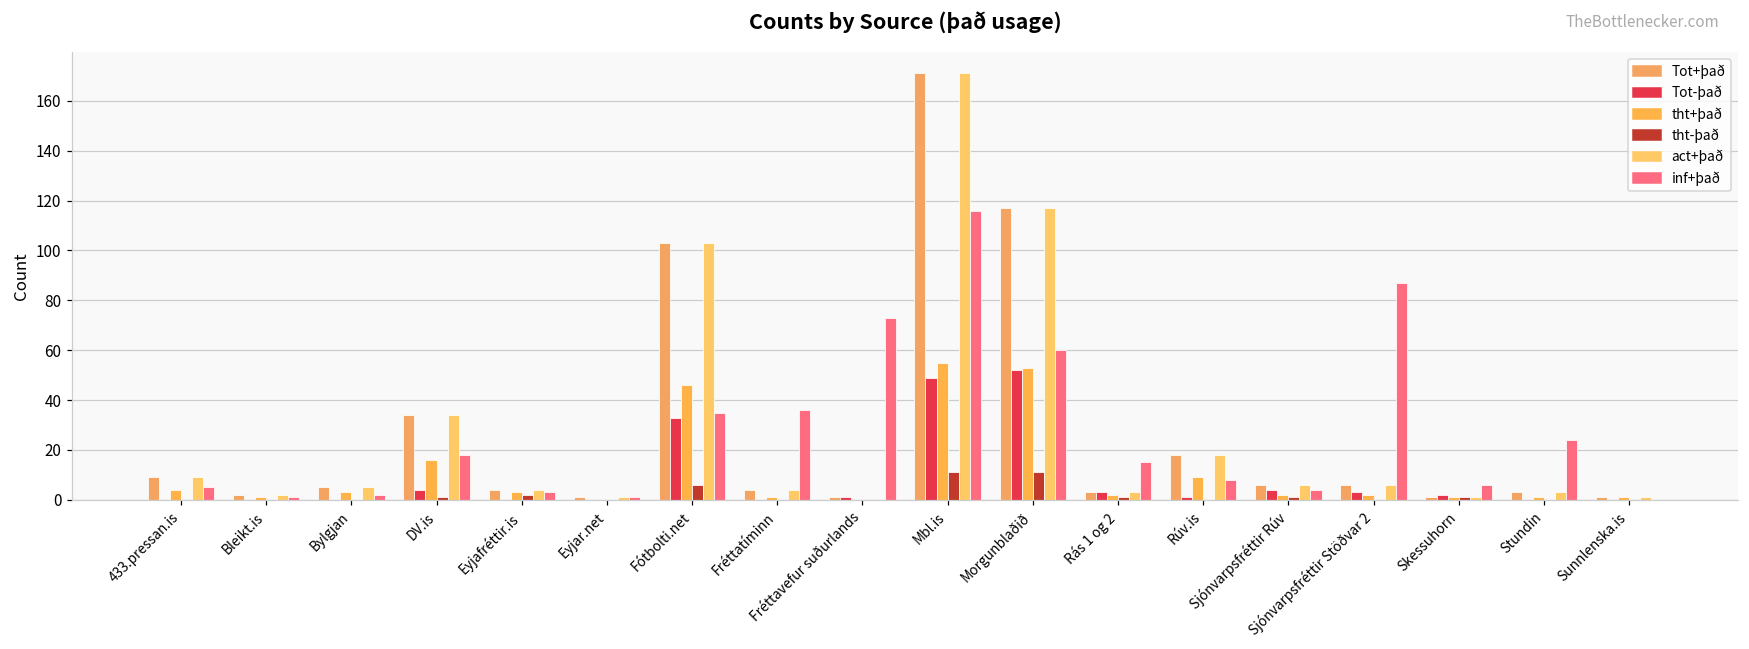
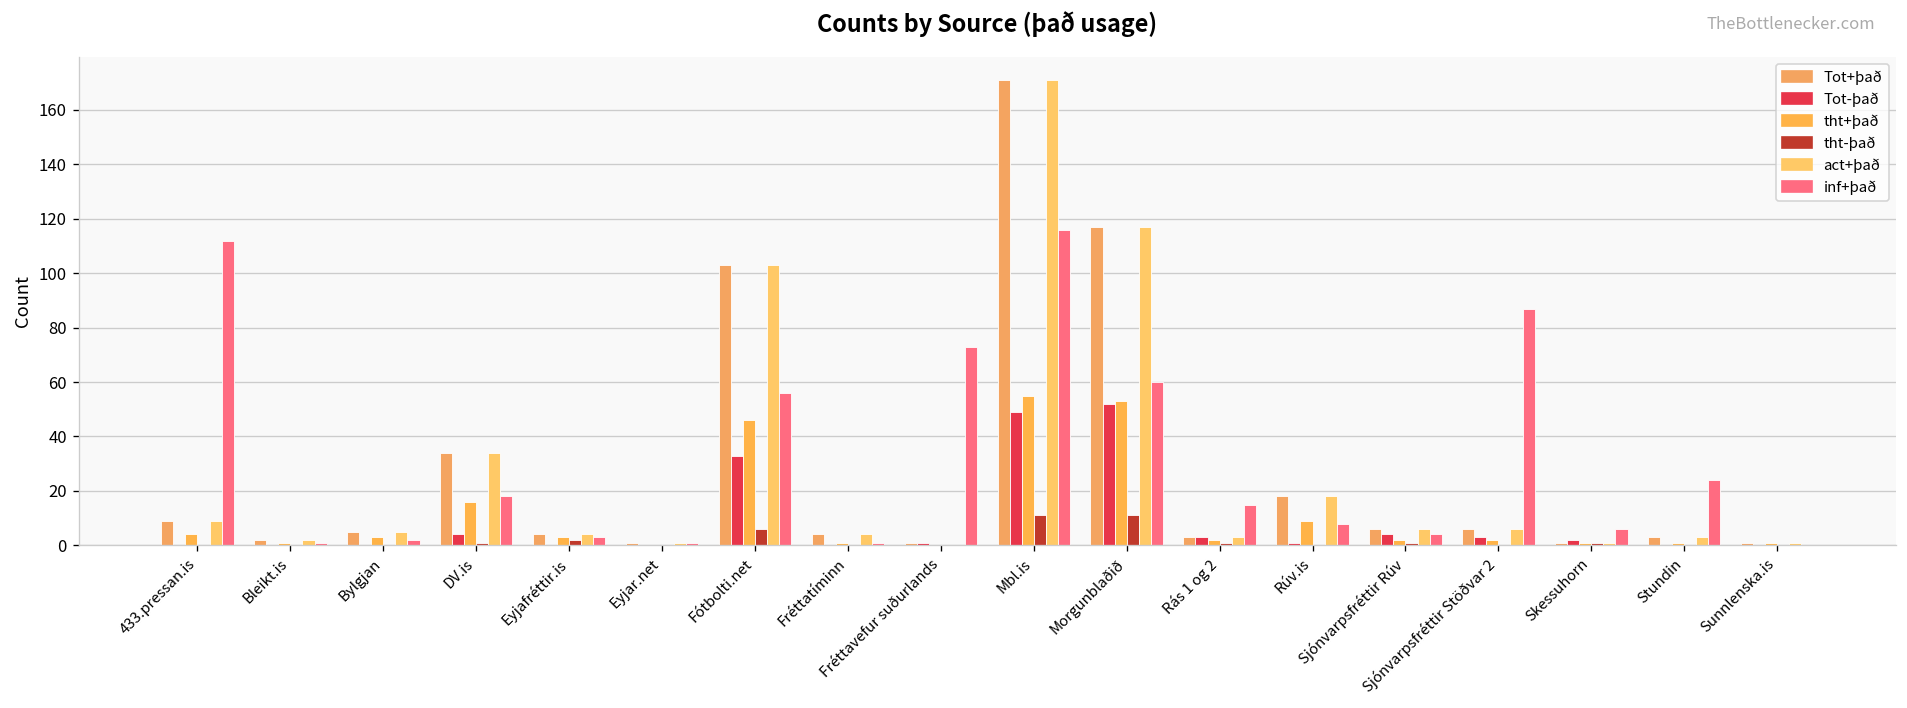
  {
    "inf+það": {
-     "433.pressan.is": 5,
+     "433.pressan.is": 112,
      "Bylgjan": 2,
      "DV.is": 18,
      "Eyjafréttir.is": 3,
-     "Fótbolti.net": 35,
-     "Fréttatíminn": 36,
+     "Fótbolti.net": 56,
+     "Fréttatíminn": 1,
      "Fréttavefur suðurlands": 73,
      "Mbl.is": 116,
      "Morgunblaðið": 60,
      "Rás 1 og 2": 15,
      "Rúv.is": 8,
      "Sjónvarpsfréttir Rúv": 4,
      "Sjónvarpsfréttir Stöðvar 2": 87,
      "Skessuhorn": 6,
      "Stundin": 24,
      "Sunnlenska.is": 0
    }
  }
